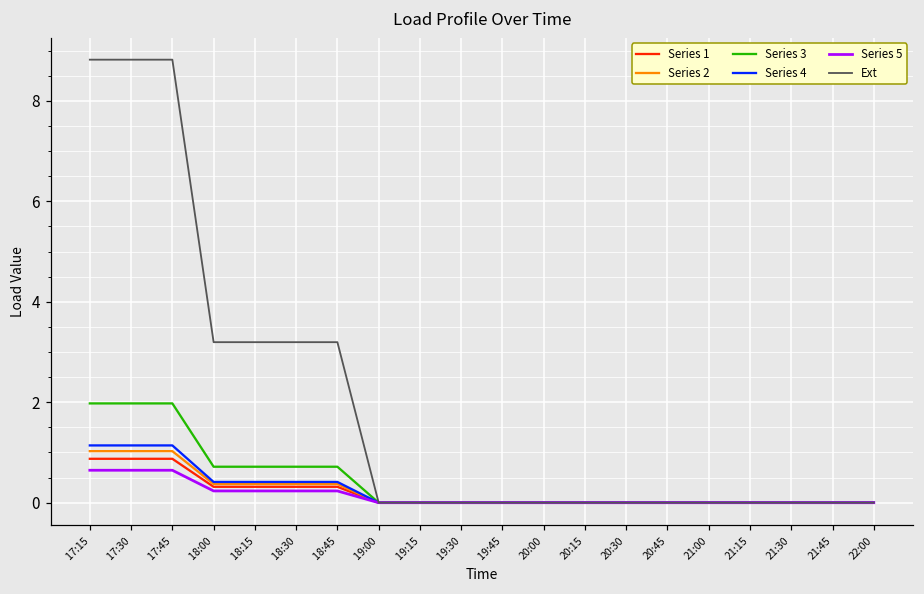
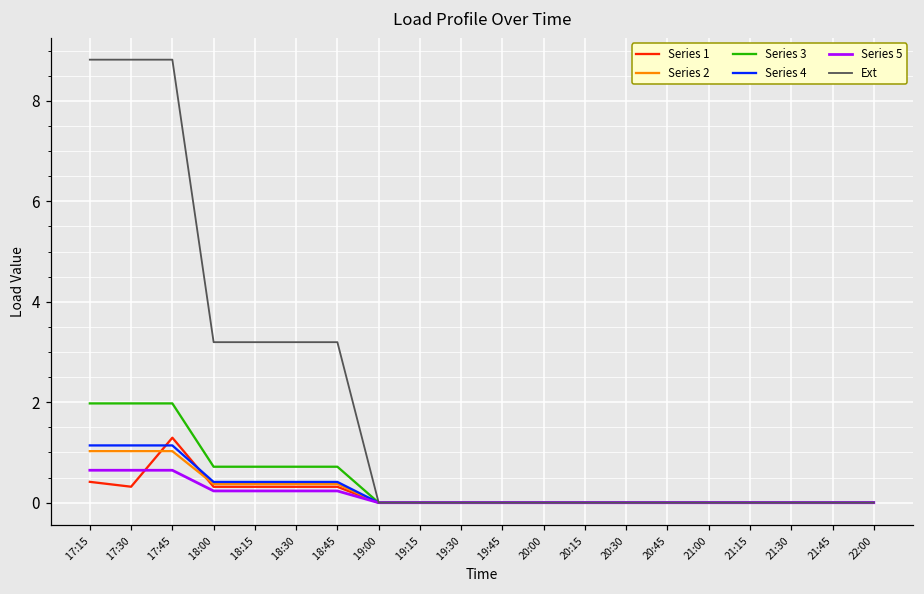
  {
    "Series 1": {
-     "17:15": 0.9,
-     "17:30": 0.9,
-     "17:45": 0.9
+     "17:15": 0.4,
+     "17:30": 0.3,
+     "17:45": 1.3
    },
    "Series 2": {
      "17:15": 1.0,
      "17:30": 1.0,
      "17:45": 1.0
    },
    "Series 3": {
      "17:15": 2.0,
      "17:30": 2.0,
      "17:45": 2.0,
      "18:00": 0.7,
      "18:15": 0.7,
      "18:30": 0.7,
      "18:45": 0.7
    },
    "Series 4": {
      "17:15": 1.1,
      "17:30": 1.1,
      "17:45": 1.1
    },
    "Series 5": {
      "17:15": 0.6,
      "17:30": 0.6,
      "17:45": 0.6,
      "18:00": 0.2,
      "18:15": 0.2,
      "18:30": 0.2,
      "18:45": 0.2
    },
    "Ext": {
      "17:15": 8.8,
      "17:30": 8.8,
      "17:45": 8.8,
      "18:00": 3.2,
      "18:15": 3.2,
      "18:30": 3.2,
      "18:45": 3.2
    }
  }
